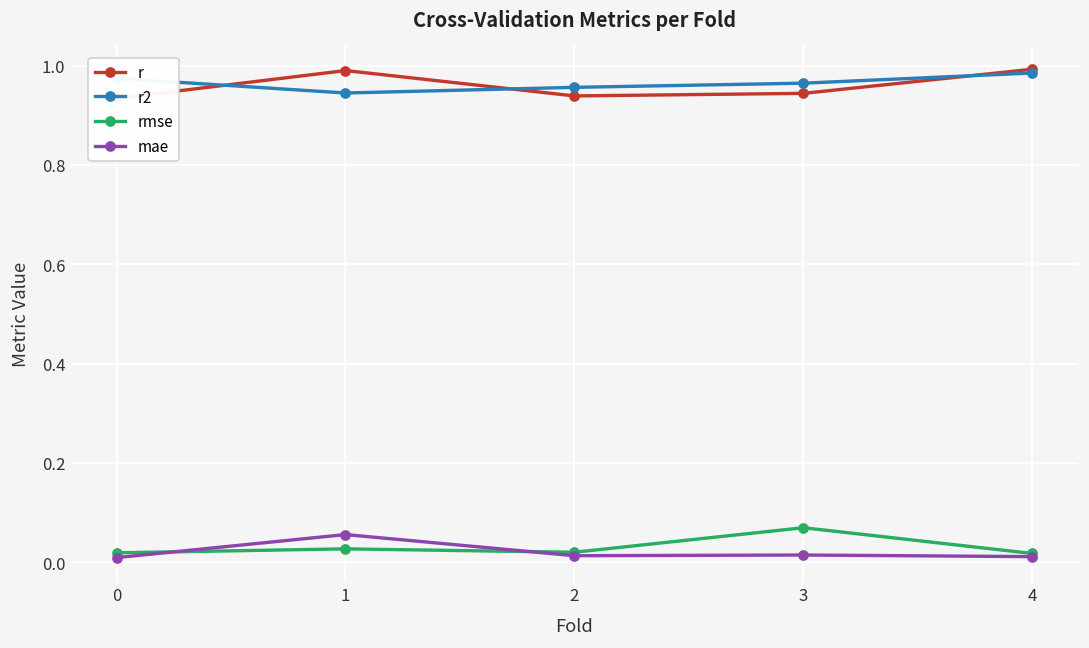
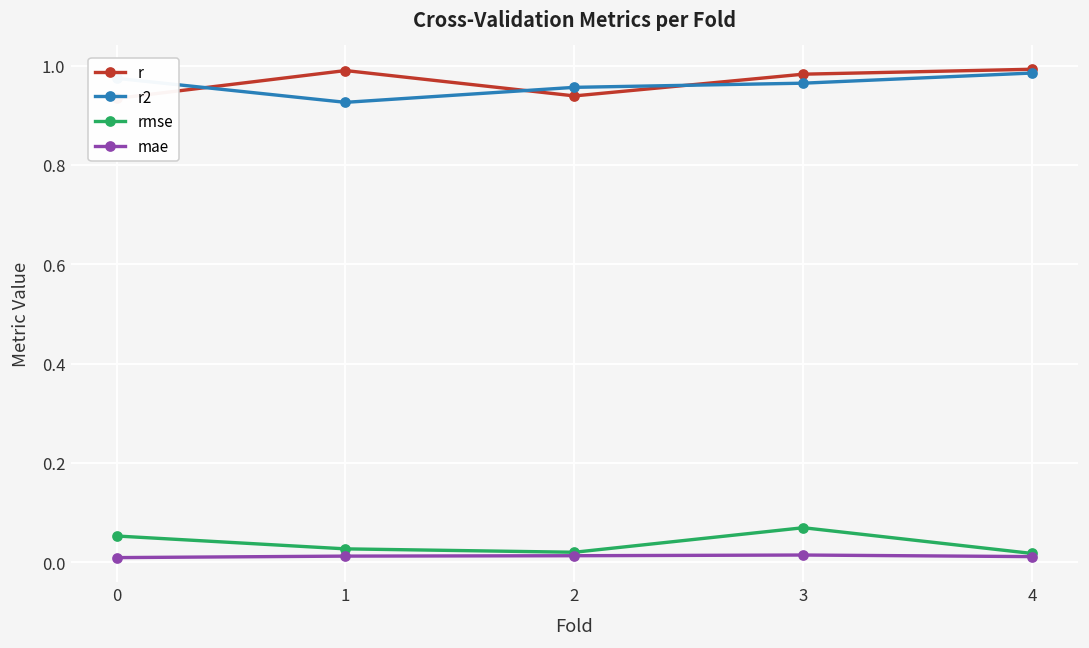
  {
    "r": {
      "1": 0.99,
      "2": 0.94,
-     "3": 0.94,
+     "3": 0.98,
      "4": 0.99
    },
    "r2": {
-     "1": 0.94,
+     "1": 0.93,
      "2": 0.96,
      "3": 0.96,
      "4": 0.98
    },
    "rmse": {
-     "0": 0.02,
+     "0": 0.05,
      "1": 0.03,
      "2": 0.02,
      "3": 0.07,
      "4": 0.02
    },
    "mae": {
      "0": 0.01,
-     "1": 0.06,
+     "1": 0.01,
      "2": 0.01,
      "3": 0.01,
      "4": 0.01
    }
  }
